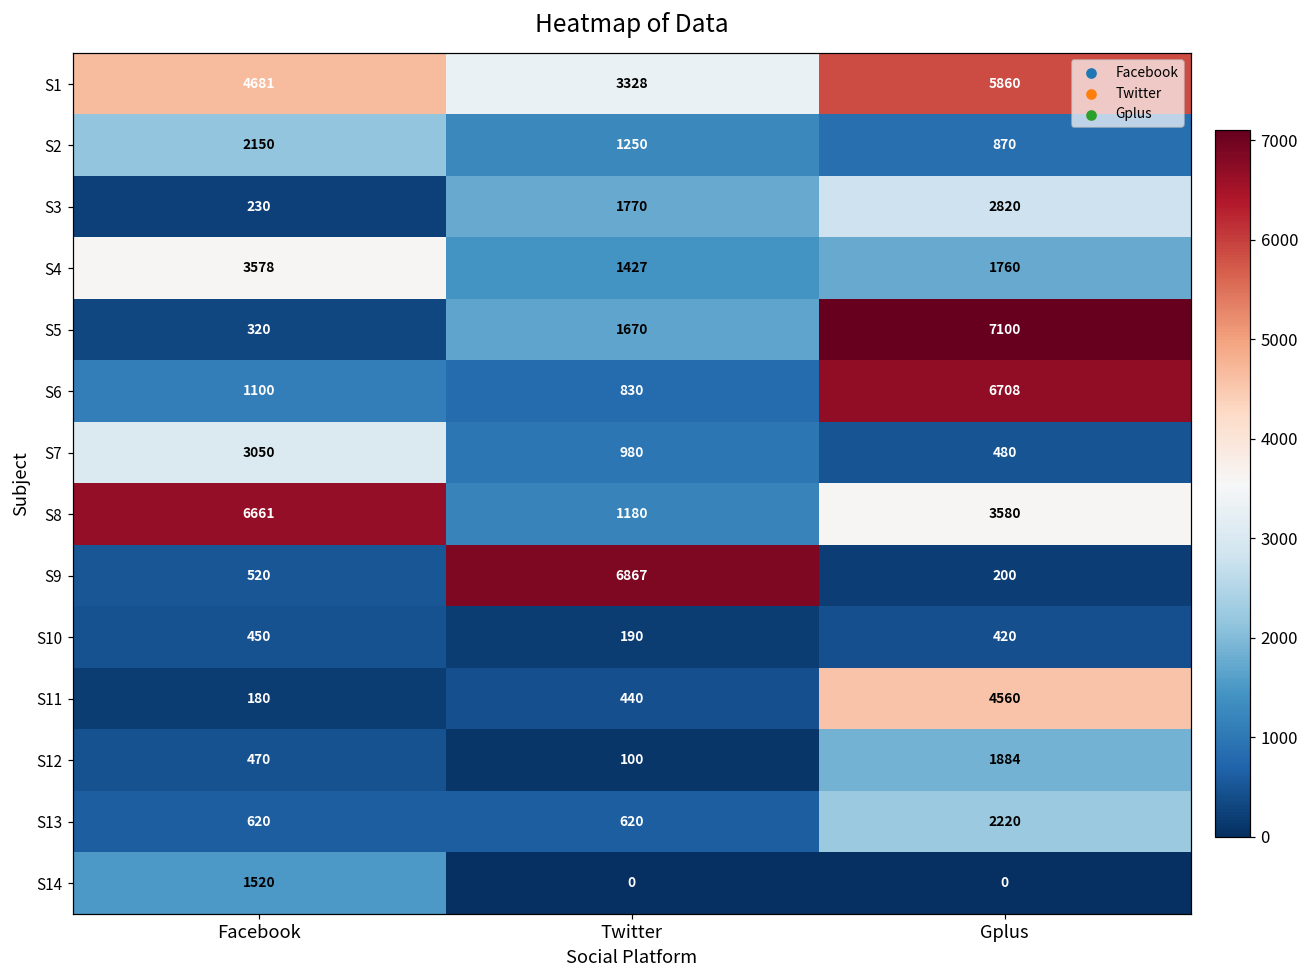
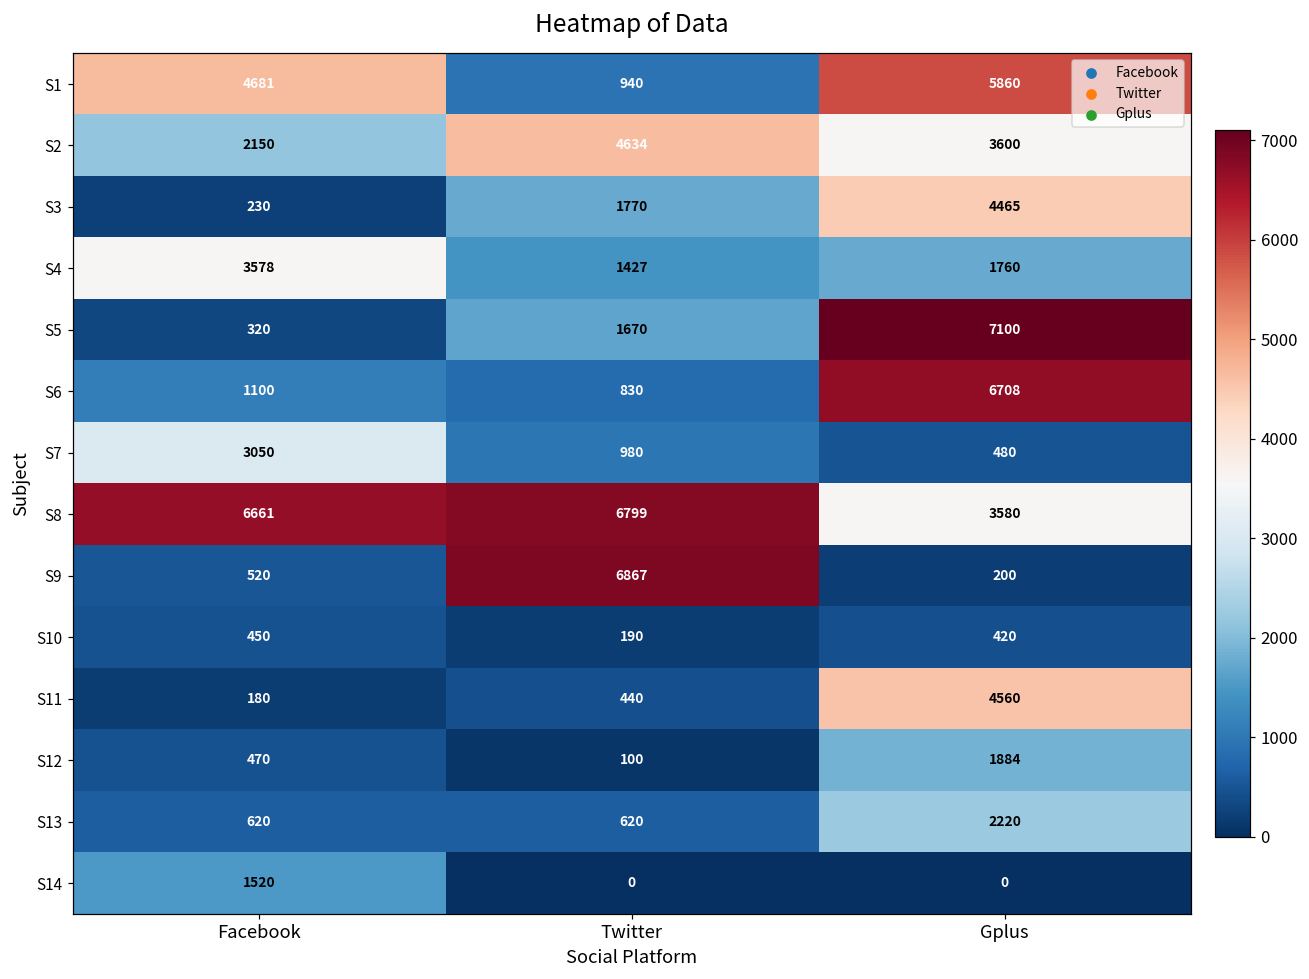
  {
    "S1": {
      "Facebook": 4681,
-     "Twitter": 3328,
+     "Twitter": 940,
      "Gplus": 5860
    },
    "S2": {
      "Facebook": 2150,
-     "Twitter": 1250,
-     "Gplus": 870
+     "Twitter": 4634,
+     "Gplus": 3600
    },
    "S3": {
      "Facebook": 230,
      "Twitter": 1770,
-     "Gplus": 2820
+     "Gplus": 4465
    },
    "S4": {
      "Facebook": 3578,
      "Twitter": 1427,
      "Gplus": 1760
    },
    "S5": {
      "Facebook": 320,
      "Twitter": 1670,
      "Gplus": 7100
    },
    "S6": {
      "Facebook": 1100,
      "Twitter": 830,
      "Gplus": 6708
    },
    "S7": {
      "Facebook": 3050,
      "Twitter": 980,
      "Gplus": 480
    },
    "S8": {
      "Facebook": 6661,
-     "Twitter": 1180,
+     "Twitter": 6799,
      "Gplus": 3580
    },
    "S9": {
      "Facebook": 520,
      "Twitter": 6867,
      "Gplus": 200
    },
    "S10": {
      "Facebook": 450,
      "Twitter": 190,
      "Gplus": 420
    },
    "S11": {
      "Facebook": 180,
      "Twitter": 440,
      "Gplus": 4560
    },
    "S12": {
      "Facebook": 470,
      "Twitter": 100,
      "Gplus": 1884
    },
    "S13": {
      "Facebook": 620,
      "Twitter": 620,
      "Gplus": 2220
    },
    "S14": {
      "Facebook": 1520,
      "Twitter": 0,
      "Gplus": 0
    }
  }
